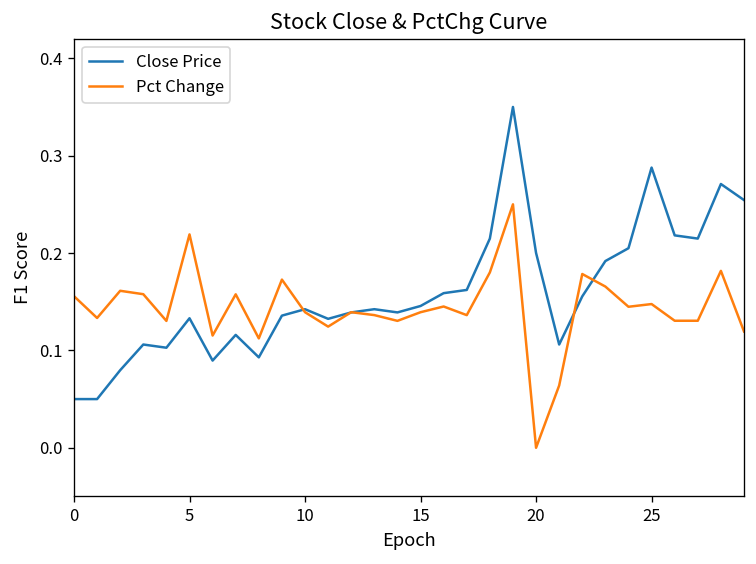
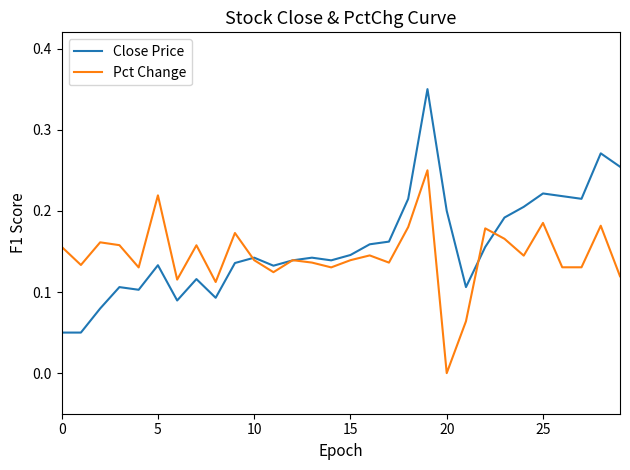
  {
    "Close Price": {
      "0": 0.05,
      "5": 0.13,
      "15": 0.15,
      "20": 0.20,
-     "25": 0.29
+     "25": 0.22
    },
    "Pct Change": {
      "0": 0.16,
      "5": 0.22,
      "15": 0.14,
      "20": 0.00,
-     "25": 0.15
+     "25": 0.19
    }
  }
